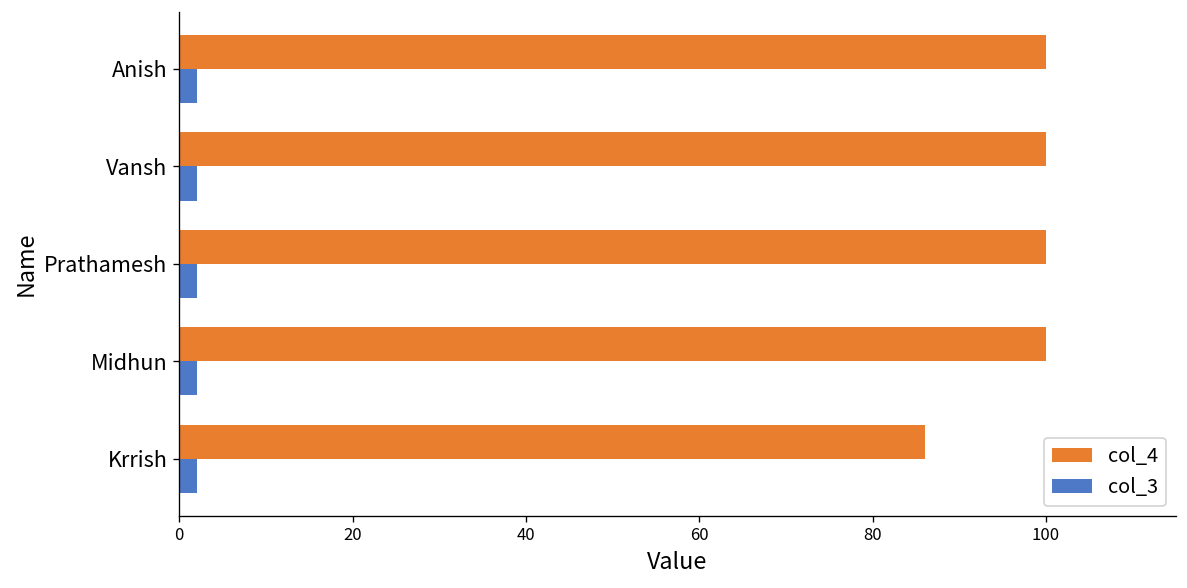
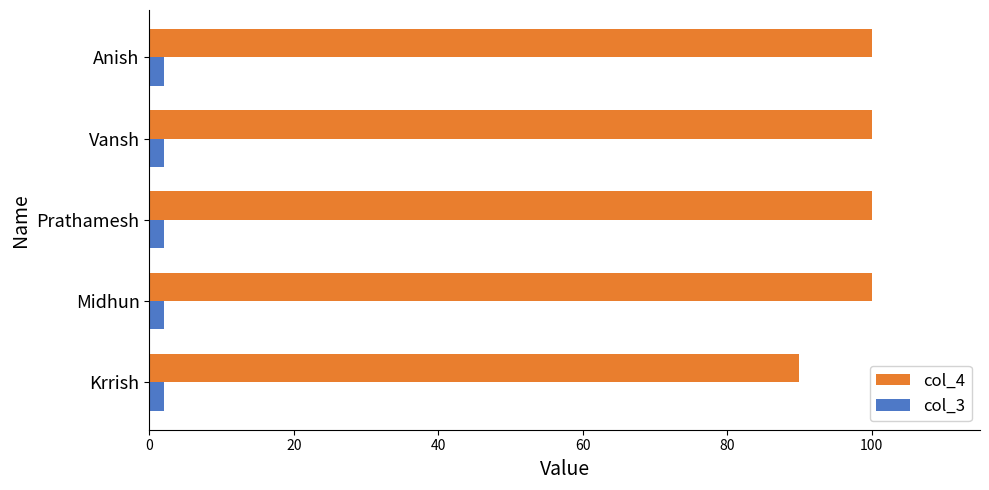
  {
    "col_4": {
      "Anish": 100,
      "Vansh": 100,
      "Prathamesh": 100,
      "Midhun": 100,
-     "Krrish": 86
+     "Krrish": 90
    },
    "col_3": {
      "Anish": 2,
      "Vansh": 2,
      "Prathamesh": 2,
      "Midhun": 2,
      "Krrish": 2
    }
  }
